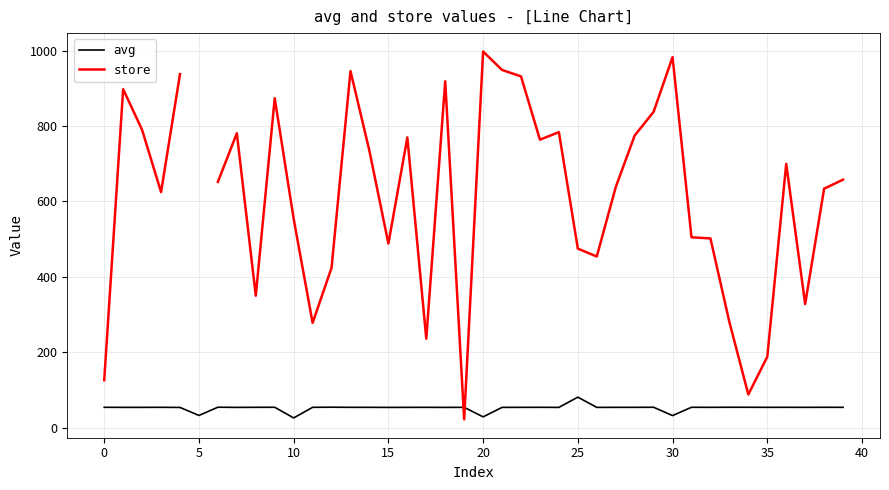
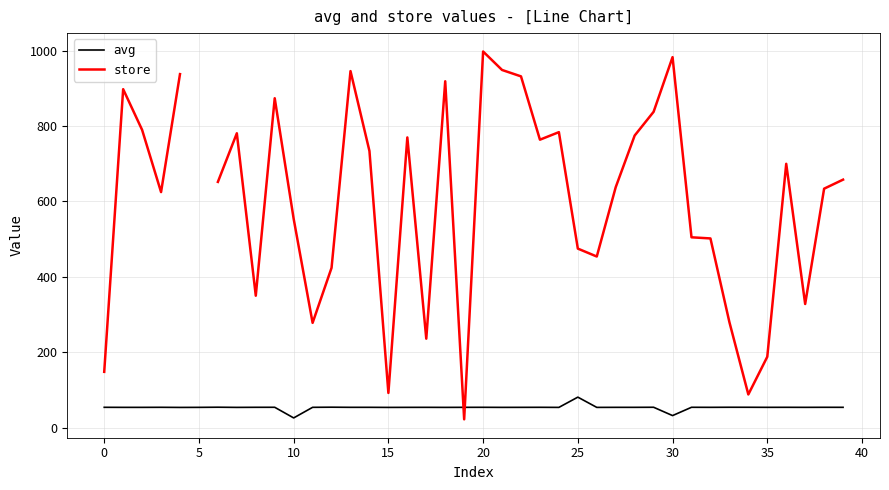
  {
    "avg": {
      "0": 50,
-     "5": 30,
+     "5": 50,
      "10": 30,
      "15": 50,
-     "20": 30,
+     "20": 50,
      "25": 80,
      "30": 30,
      "35": 50
    },
    "store": {
-     "0": 130,
+     "0": 150,
      "10": 550,
-     "15": 490,
+     "15": 90,
      "20": 1000,
      "25": 480,
      "30": 980,
      "35": 190
    }
  }
